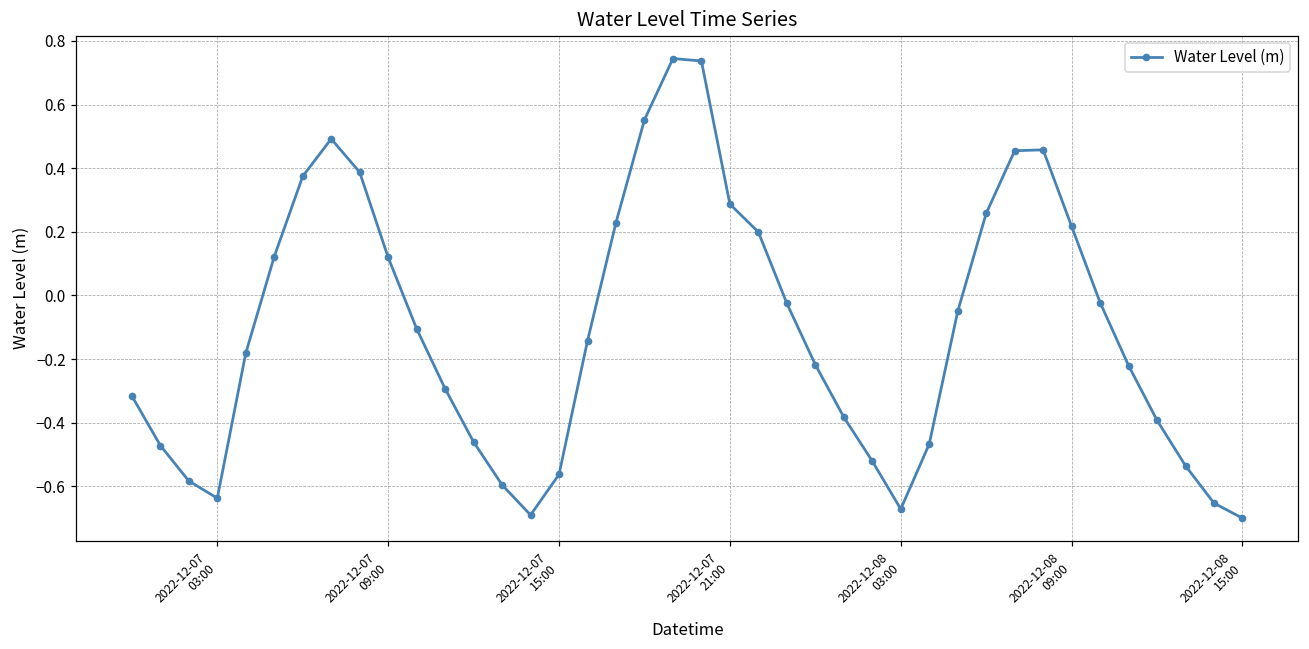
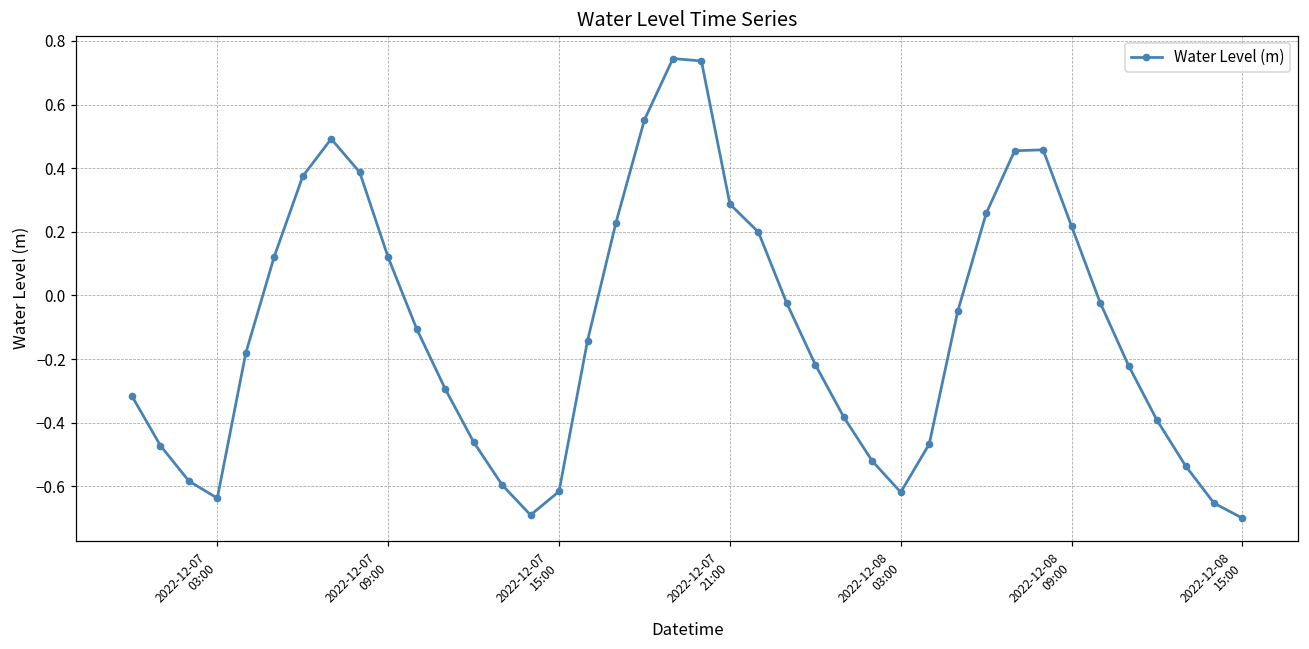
  {
    "2022-12-07 03:00": -0.64,
    "2022-12-07 09:00": 0.12,
-   "2022-12-07 15:00": -0.56,
+   "2022-12-07 15:00": -0.62,
    "2022-12-07 21:00": 0.29,
-   "2022-12-08 03:00": -0.67,
+   "2022-12-08 03:00": -0.62,
    "2022-12-08 09:00": 0.22,
    "2022-12-08 15:00": -0.70
  }
